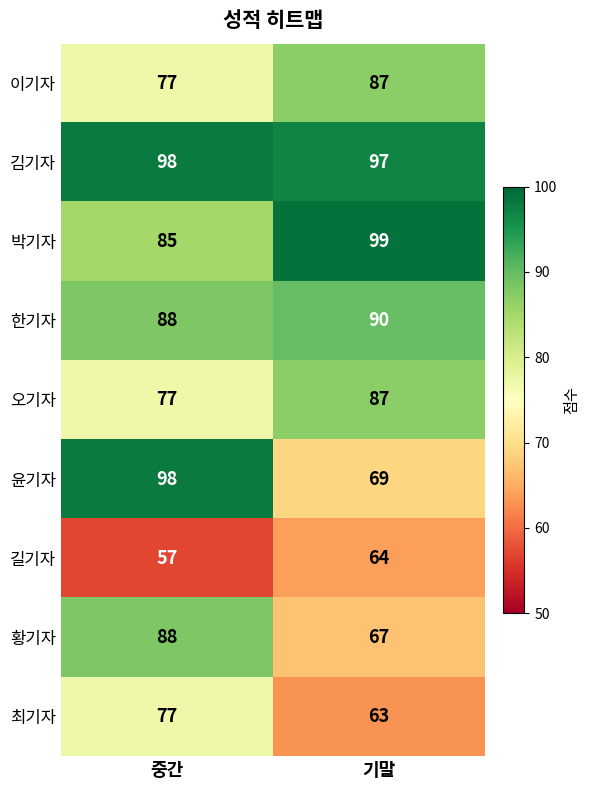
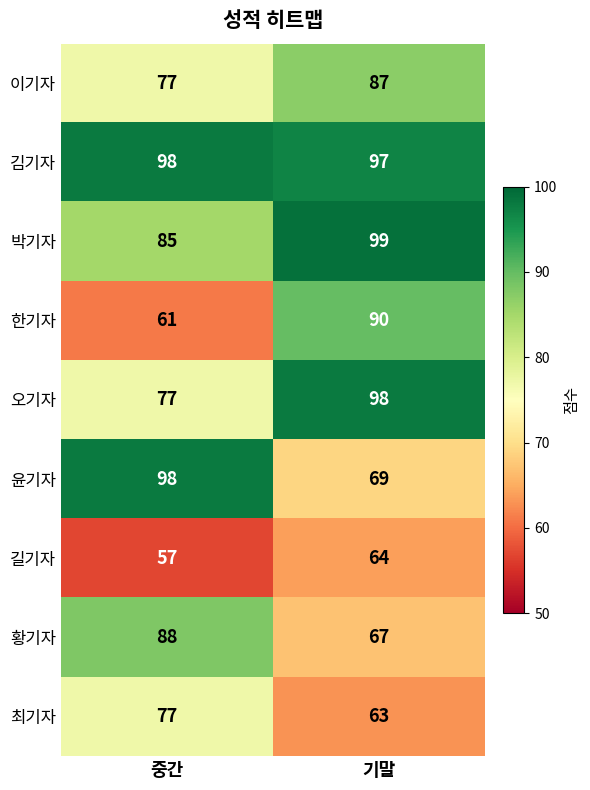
  {
    "이기자": {
      "중간": 77,
      "기말": 87
    },
    "김기자": {
      "중간": 98,
      "기말": 97
    },
    "박기자": {
      "중간": 85,
      "기말": 99
    },
    "한기자": {
-     "중간": 88,
+     "중간": 61,
      "기말": 90
    },
    "오기자": {
      "중간": 77,
-     "기말": 87
+     "기말": 98
    },
    "윤기자": {
      "중간": 98,
      "기말": 69
    },
    "길기자": {
      "중간": 57,
      "기말": 64
    },
    "황기자": {
      "중간": 88,
      "기말": 67
    },
    "최기자": {
      "중간": 77,
      "기말": 63
    }
  }
